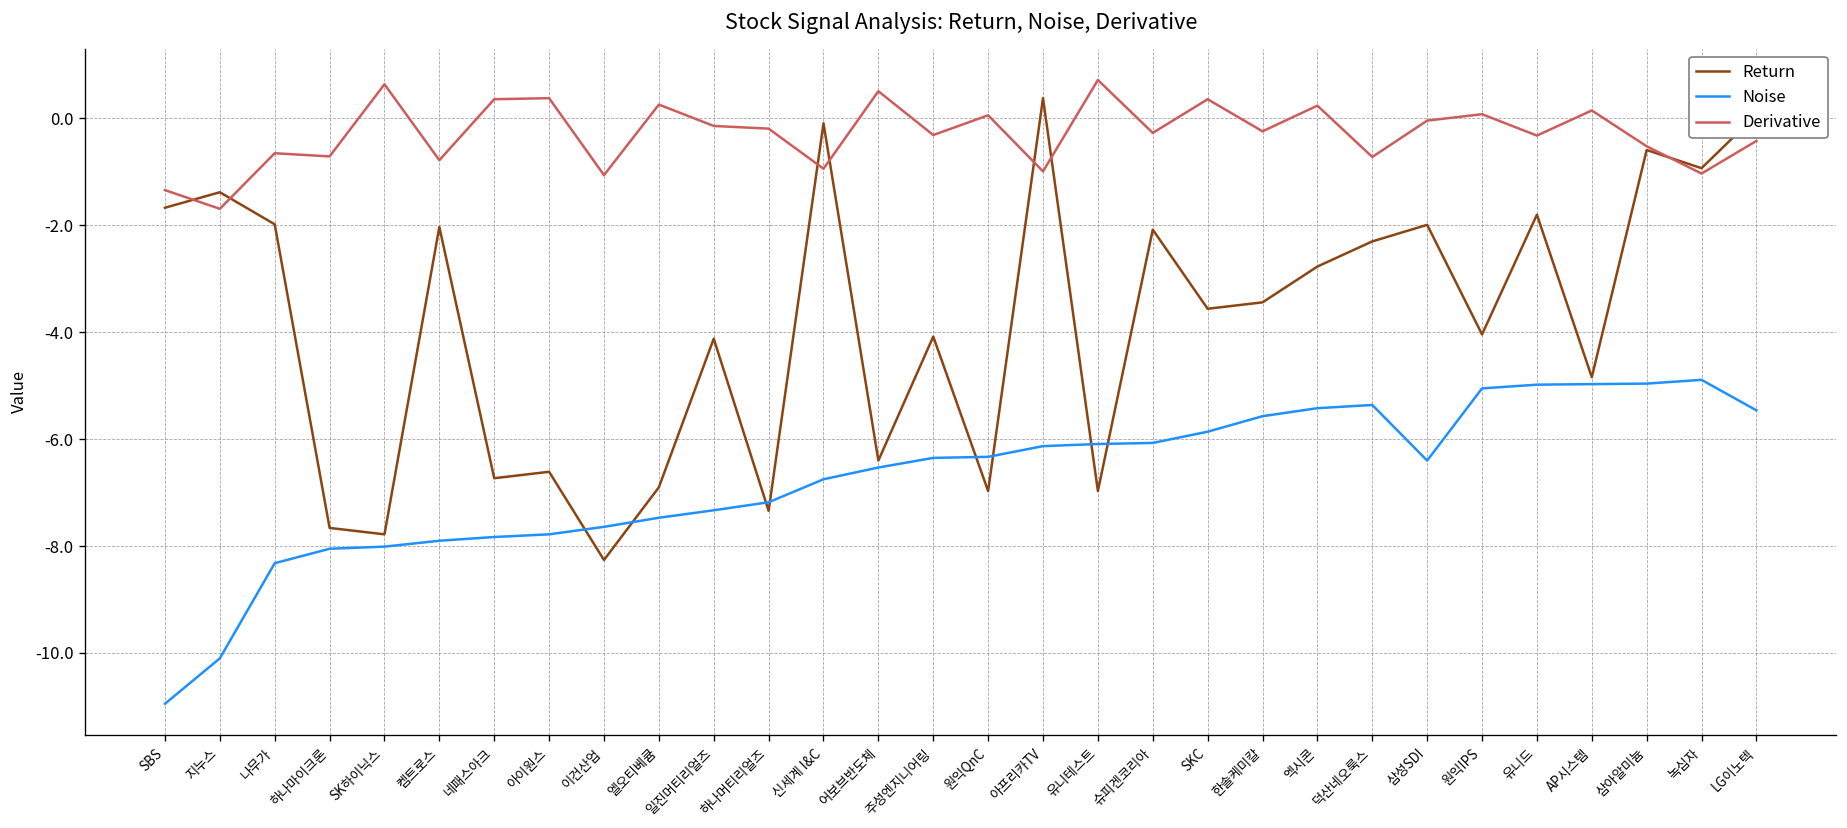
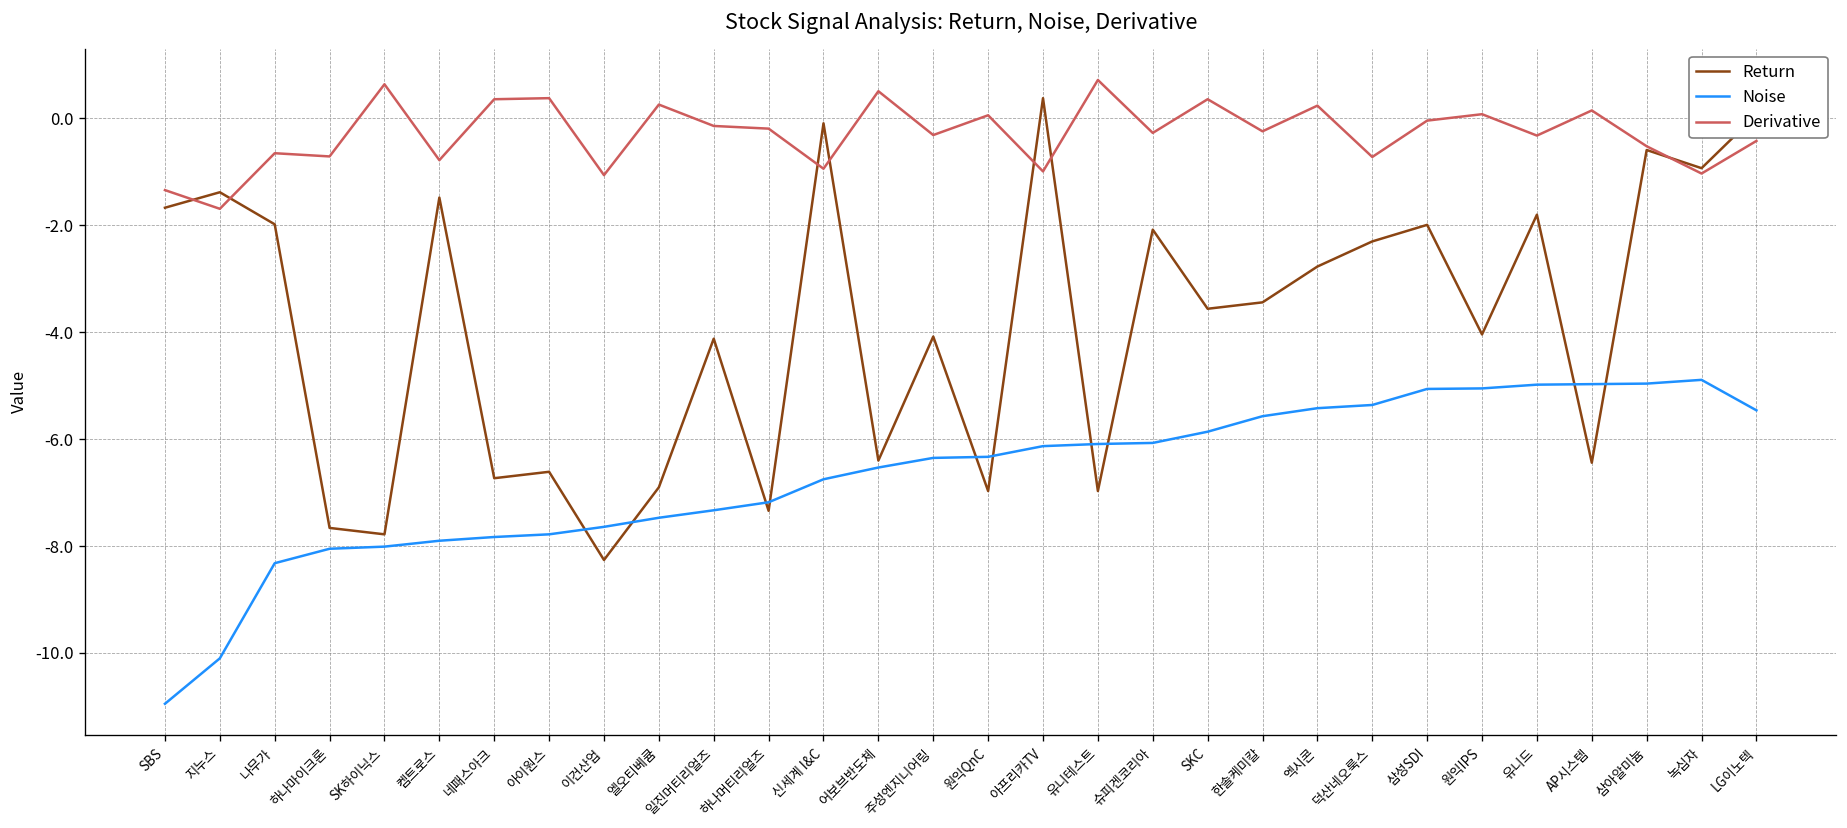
  {
    "Return": {
      "SBS": -1.7,
      "지누스": -1.4,
      "나무가": -2.0,
      "하나마이크론": -7.7,
      "SK하이닉스": -7.8,
-     "켐트로스": -2.0,
+     "켐트로스": -1.5,
      "네패스아크": -6.7,
      "아이원스": -6.6,
      "이건산업": -8.3,
      "엘오티베큠": -6.9,
      "일진머티리얼즈": -4.1,
      "하나머티리얼즈": -7.3,
      "신세계 I&C": -0.1,
      "어보브반도체": -6.4,
      "주성엔지니어링": -4.1,
      "원익QnC": -7.0,
      "아프리카TV": 0.4,
      "유니테스트": -7.0,
      "슈피겐코리아": -2.1,
      "SKC": -3.6,
      "한솔케미칼": -3.4,
      "엑시콘": -2.8,
      "덕산네오룩스": -2.3,
      "삼성SDI": -2.0,
      "원익IPS": -4.0,
      "유니드": -1.8,
-     "AP시스템": -4.8,
+     "AP시스템": -6.4,
      "삼아알미늄": -0.6,
      "녹십자": -0.9
    },
    "Noise": {
      "SBS": -11.0,
      "지누스": -10.1,
      "나무가": -8.3,
      "하나마이크론": -8.1,
      "SK하이닉스": -8.0,
      "켐트로스": -7.9,
      "네패스아크": -7.8,
      "아이원스": -7.8,
      "이건산업": -7.6,
      "엘오티베큠": -7.5,
      "일진머티리얼즈": -7.3,
      "하나머티리얼즈": -7.2,
      "신세계 I&C": -6.8,
      "어보브반도체": -6.5,
      "주성엔지니어링": -6.4,
      "원익QnC": -6.3,
      "아프리카TV": -6.1,
      "유니테스트": -6.1,
      "슈피겐코리아": -6.1,
      "SKC": -5.9,
      "한솔케미칼": -5.6,
      "엑시콘": -5.4,
      "덕산네오룩스": -5.4,
-     "삼성SDI": -6.4,
+     "삼성SDI": -5.1,
      "원익IPS": -5.1,
      "유니드": -5.0,
      "AP시스템": -5.0,
      "삼아알미늄": -5.0,
      "녹십자": -4.9,
      "LG이노텍": -5.5
    },
    "Derivative": {
      "SBS": -1.3,
      "지누스": -1.7,
      "나무가": -0.7,
      "하나마이크론": -0.7,
      "SK하이닉스": 0.6,
      "켐트로스": -0.8,
      "네패스아크": 0.4,
      "아이원스": 0.4,
      "이건산업": -1.1,
      "엘오티베큠": 0.3,
      "일진머티리얼즈": -0.1,
      "하나머티리얼즈": -0.2,
      "신세계 I&C": -0.9,
      "어보브반도체": 0.5,
      "주성엔지니어링": -0.3,
      "원익QnC": 0.1,
      "아프리카TV": -1.0,
      "유니테스트": 0.7,
      "슈피겐코리아": -0.3,
      "SKC": 0.4,
      "한솔케미칼": -0.2,
      "엑시콘": 0.2,
      "덕산네오룩스": -0.7,
      "삼성SDI": 0.0,
      "원익IPS": 0.1,
      "유니드": -0.3,
      "AP시스템": 0.2,
      "삼아알미늄": -0.5,
      "녹십자": -1.0,
      "LG이노텍": -0.4
    }
  }
